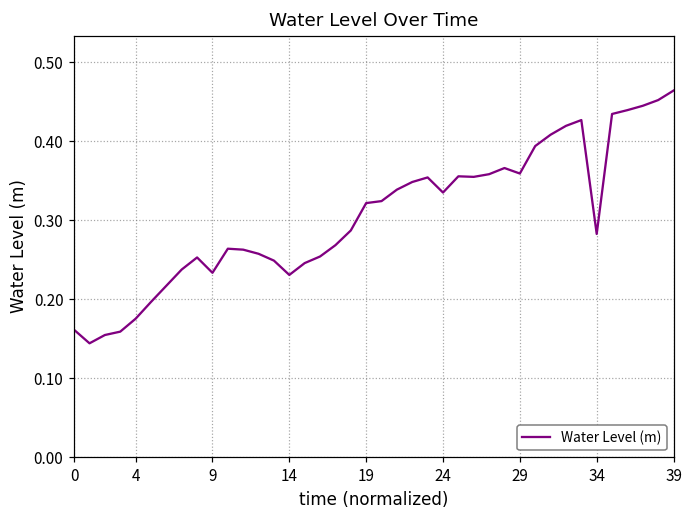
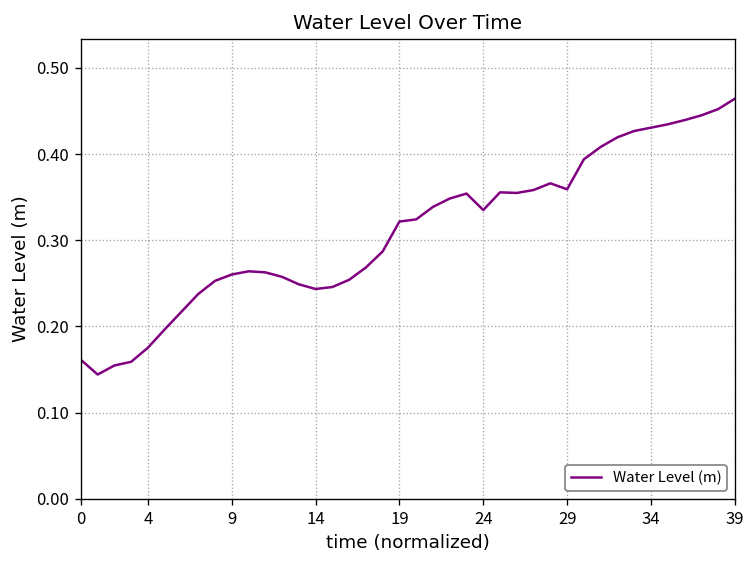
  {
    "0": 0.16,
    "4": 0.18,
-   "9": 0.23,
-   "14": 0.23,
+   "9": 0.26,
+   "14": 0.24,
    "19": 0.32,
    "24": 0.34,
    "29": 0.36,
-   "34": 0.28,
+   "34": 0.43,
    "39": 0.46
  }
